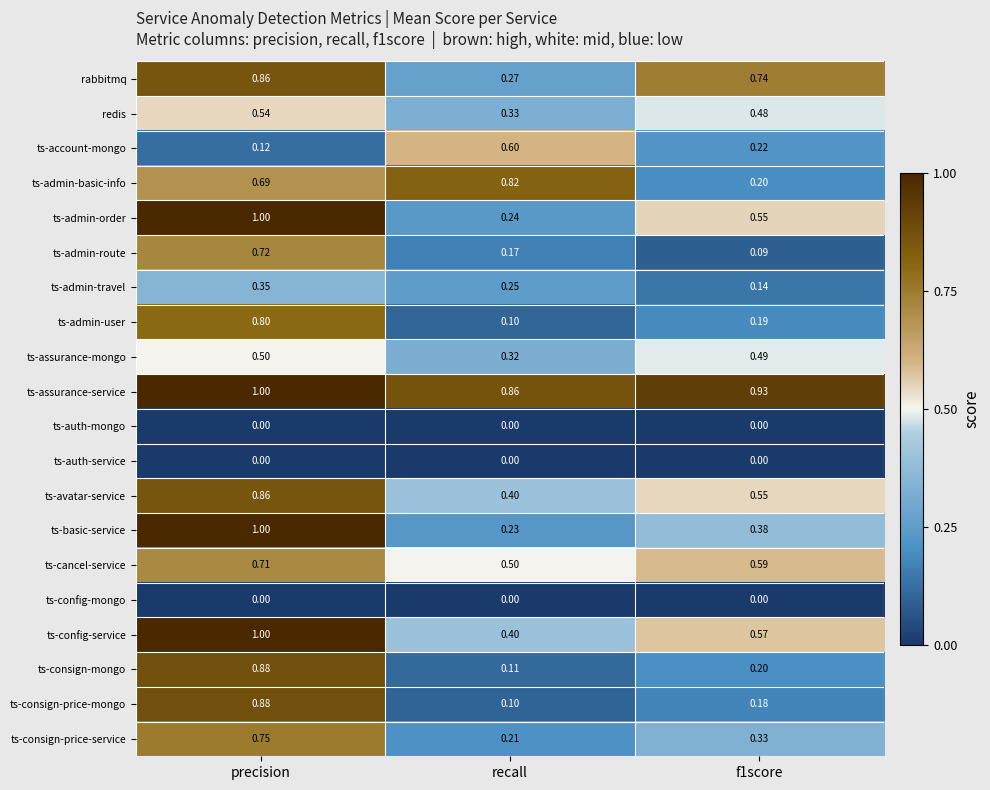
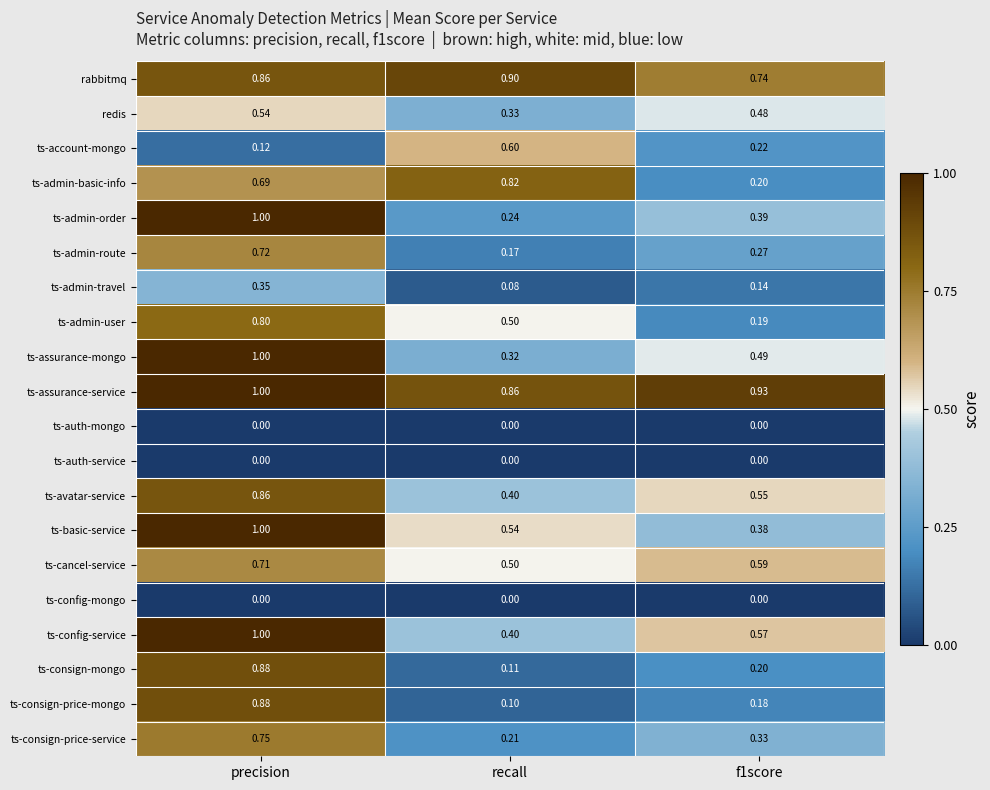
  {
    "rabbitmq": {
      "precision": 0.86,
-     "recall": 0.27,
+     "recall": 0.90,
      "f1score": 0.74
    },
    "redis": {
      "precision": 0.54,
      "recall": 0.33,
      "f1score": 0.48
    },
    "ts-account-mongo": {
      "precision": 0.12,
      "recall": 0.60,
      "f1score": 0.22
    },
    "ts-admin-basic-info": {
      "precision": 0.69,
      "recall": 0.82,
      "f1score": 0.20
    },
    "ts-admin-order": {
      "precision": 1.00,
      "recall": 0.24,
-     "f1score": 0.55
+     "f1score": 0.39
    },
    "ts-admin-route": {
      "precision": 0.72,
      "recall": 0.17,
-     "f1score": 0.09
+     "f1score": 0.27
    },
    "ts-admin-travel": {
      "precision": 0.35,
-     "recall": 0.25,
+     "recall": 0.08,
      "f1score": 0.14
    },
    "ts-admin-user": {
      "precision": 0.80,
-     "recall": 0.10,
+     "recall": 0.50,
      "f1score": 0.19
    },
    "ts-assurance-mongo": {
-     "precision": 0.50,
+     "precision": 1.00,
      "recall": 0.32,
      "f1score": 0.49
    },
    "ts-assurance-service": {
      "precision": 1.00,
      "recall": 0.86,
      "f1score": 0.93
    },
    "ts-auth-mongo": {
      "precision": 0.00,
      "recall": 0.00,
      "f1score": 0.00
    },
    "ts-auth-service": {
      "precision": 0.00,
      "recall": 0.00,
      "f1score": 0.00
    },
    "ts-avatar-service": {
      "precision": 0.86,
      "recall": 0.40,
      "f1score": 0.55
    },
    "ts-basic-service": {
      "precision": 1.00,
-     "recall": 0.23,
+     "recall": 0.54,
      "f1score": 0.38
    },
    "ts-cancel-service": {
      "precision": 0.71,
      "recall": 0.50,
      "f1score": 0.59
    },
    "ts-config-mongo": {
      "precision": 0.00,
      "recall": 0.00,
      "f1score": 0.00
    },
    "ts-config-service": {
      "precision": 1.00,
      "recall": 0.40,
      "f1score": 0.57
    },
    "ts-consign-mongo": {
      "precision": 0.88,
      "recall": 0.11,
      "f1score": 0.20
    },
    "ts-consign-price-mongo": {
      "precision": 0.88,
      "recall": 0.10,
      "f1score": 0.18
    },
    "ts-consign-price-service": {
      "precision": 0.75,
      "recall": 0.21,
      "f1score": 0.33
    }
  }
